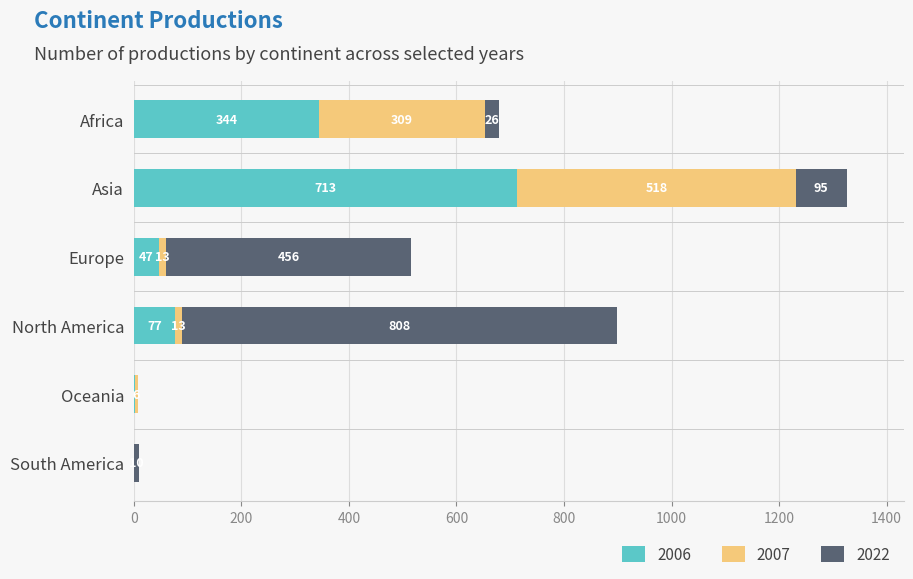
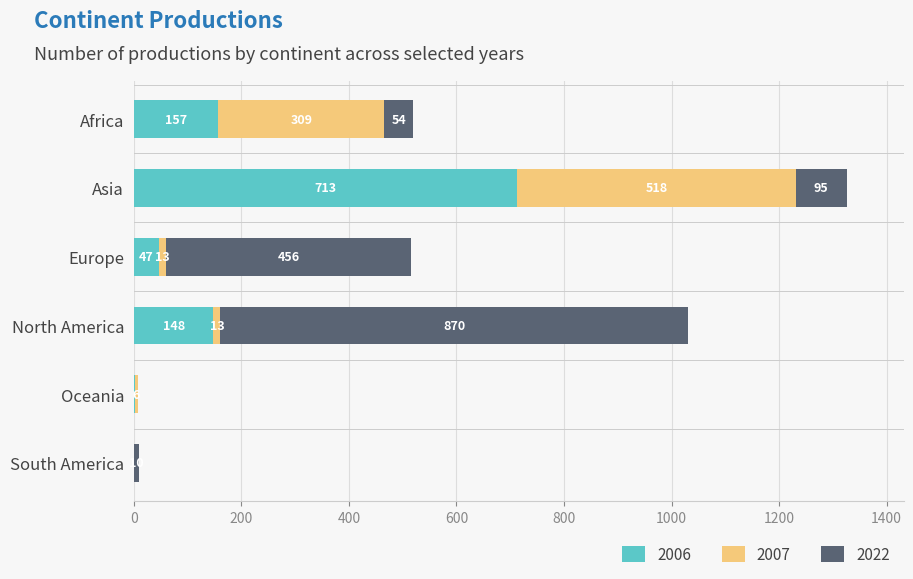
  {
    "2006": {
-     "Africa": 344,
+     "Africa": 157,
      "Asia": 713,
      "Europe": 47,
-     "North America": 77
+     "North America": 148
    },
    "2007": {
      "Africa": 309,
      "Asia": 518,
      "Europe": 13,
      "North America": 13
    },
    "2022": {
-     "Africa": 26,
+     "Africa": 54,
      "Asia": 95,
      "Europe": 456,
-     "North America": 808
+     "North America": 870
    }
  }
